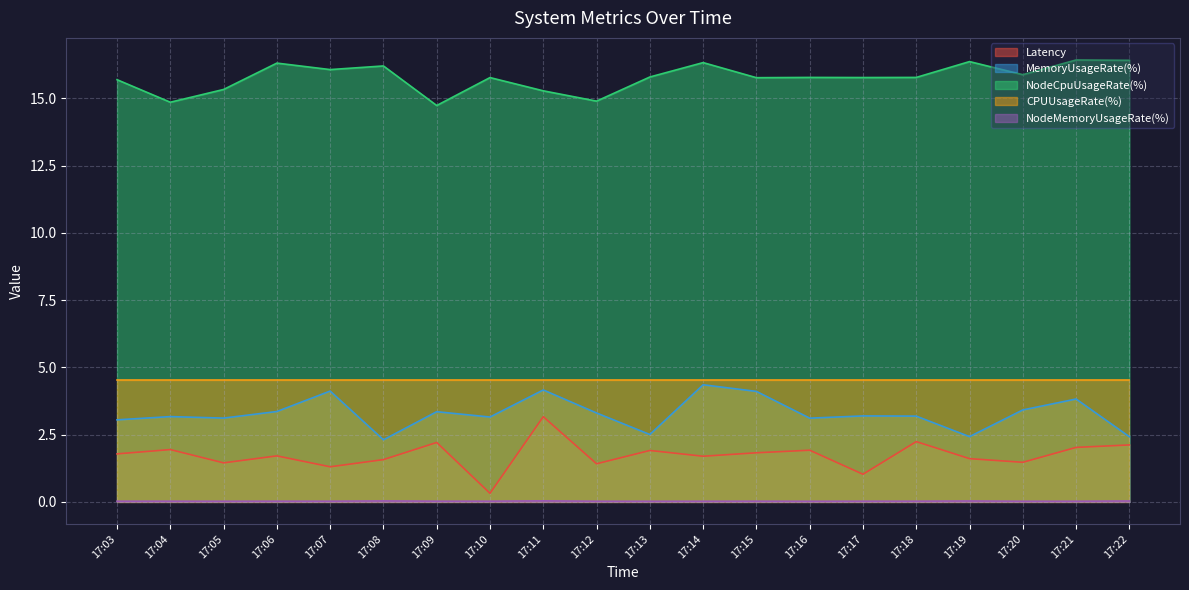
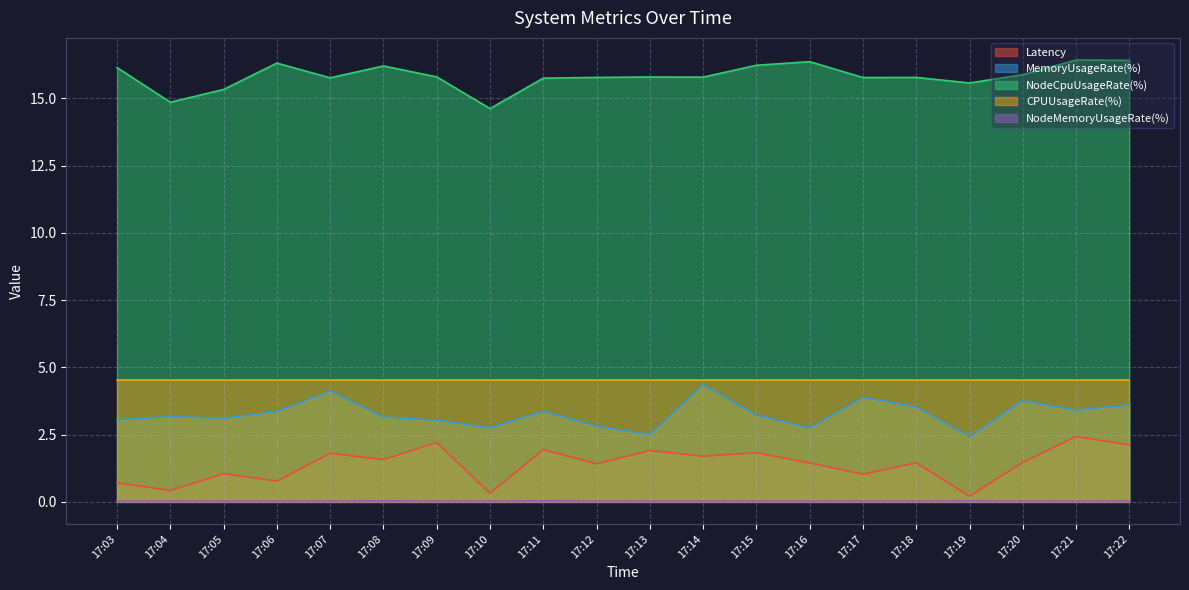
  {
    "Latency": {
-     "17:03": 1.8,
-     "17:04": 1.9,
-     "17:05": 1.4,
-     "17:06": 1.7,
-     "17:07": 1.3,
+     "17:03": 0.7,
+     "17:04": 0.4,
+     "17:05": 1.0,
+     "17:06": 0.8,
+     "17:07": 1.8,
      "17:08": 1.6,
      "17:09": 2.2,
      "17:10": 0.3,
-     "17:11": 3.2,
+     "17:11": 1.9,
      "17:12": 1.4,
      "17:13": 1.9,
      "17:14": 1.7,
      "17:15": 1.8,
-     "17:16": 1.9,
+     "17:16": 1.4,
      "17:17": 1.0,
-     "17:18": 2.2,
-     "17:19": 1.6,
+     "17:18": 1.5,
+     "17:19": 0.2,
      "17:20": 1.5,
-     "17:21": 2.0,
+     "17:21": 2.4,
      "17:22": 2.1
    },
    "MemoryUsageRate(%)": {
      "17:03": 3.0,
      "17:04": 3.2,
      "17:05": 3.1,
      "17:06": 3.4,
      "17:07": 4.1,
-     "17:08": 2.3,
-     "17:09": 3.4,
-     "17:10": 3.2,
-     "17:11": 4.2,
-     "17:12": 3.3,
+     "17:08": 3.2,
+     "17:09": 3.0,
+     "17:10": 2.8,
+     "17:11": 3.4,
+     "17:12": 2.8,
      "17:13": 2.5,
      "17:14": 4.4,
-     "17:15": 4.1,
-     "17:16": 3.1,
-     "17:17": 3.2,
-     "17:18": 3.2,
+     "17:15": 3.2,
+     "17:16": 2.8,
+     "17:17": 3.9,
+     "17:18": 3.5,
      "17:19": 2.4,
-     "17:20": 3.4,
-     "17:21": 3.8,
-     "17:22": 2.4
+     "17:20": 3.8,
+     "17:21": 3.4,
+     "17:22": 3.6
    },
    "NodeCpuUsageRate(%)": {
-     "17:03": 15.7,
+     "17:03": 16.1,
      "17:04": 14.9,
      "17:05": 15.3,
      "17:06": 16.3,
-     "17:07": 16.1,
+     "17:07": 15.8,
      "17:08": 16.2,
-     "17:09": 14.7,
-     "17:10": 15.8,
-     "17:11": 15.3,
-     "17:12": 14.9,
+     "17:09": 15.8,
+     "17:10": 14.6,
+     "17:11": 15.7,
+     "17:12": 15.8,
      "17:13": 15.8,
-     "17:14": 16.3,
-     "17:15": 15.8,
-     "17:16": 15.8,
+     "17:14": 15.8,
+     "17:15": 16.2,
+     "17:16": 16.4,
      "17:17": 15.8,
      "17:18": 15.8,
-     "17:19": 16.4
+     "17:19": 15.6
    },
    "CPUUsageRate(%)": {
      "17:03": 4.5,
      "17:04": 4.5,
      "17:05": 4.5,
      "17:06": 4.5,
      "17:07": 4.5,
      "17:08": 4.5,
      "17:09": 4.5,
      "17:10": 4.5,
      "17:11": 4.5,
      "17:12": 4.5,
      "17:13": 4.5,
      "17:14": 4.5,
      "17:15": 4.5,
      "17:16": 4.5,
      "17:17": 4.5,
      "17:18": 4.5,
      "17:19": 4.5,
      "17:20": 4.5,
      "17:21": 4.5,
      "17:22": 4.5
    },
    "NodeMemoryUsageRate(%)": {
      "17:03": 0.0,
      "17:04": 0.0,
      "17:05": 0.0,
      "17:06": 0.0,
      "17:07": 0.0,
      "17:08": 0.0,
      "17:09": 0.0,
      "17:10": 0.0,
      "17:11": 0.0,
      "17:12": 0.0,
      "17:13": 0.0,
      "17:14": 0.0,
      "17:15": 0.0,
      "17:16": 0.0,
      "17:17": 0.0,
      "17:18": 0.0,
      "17:19": 0.0,
      "17:20": 0.0,
      "17:21": 0.0,
      "17:22": 0.0
    }
  }
